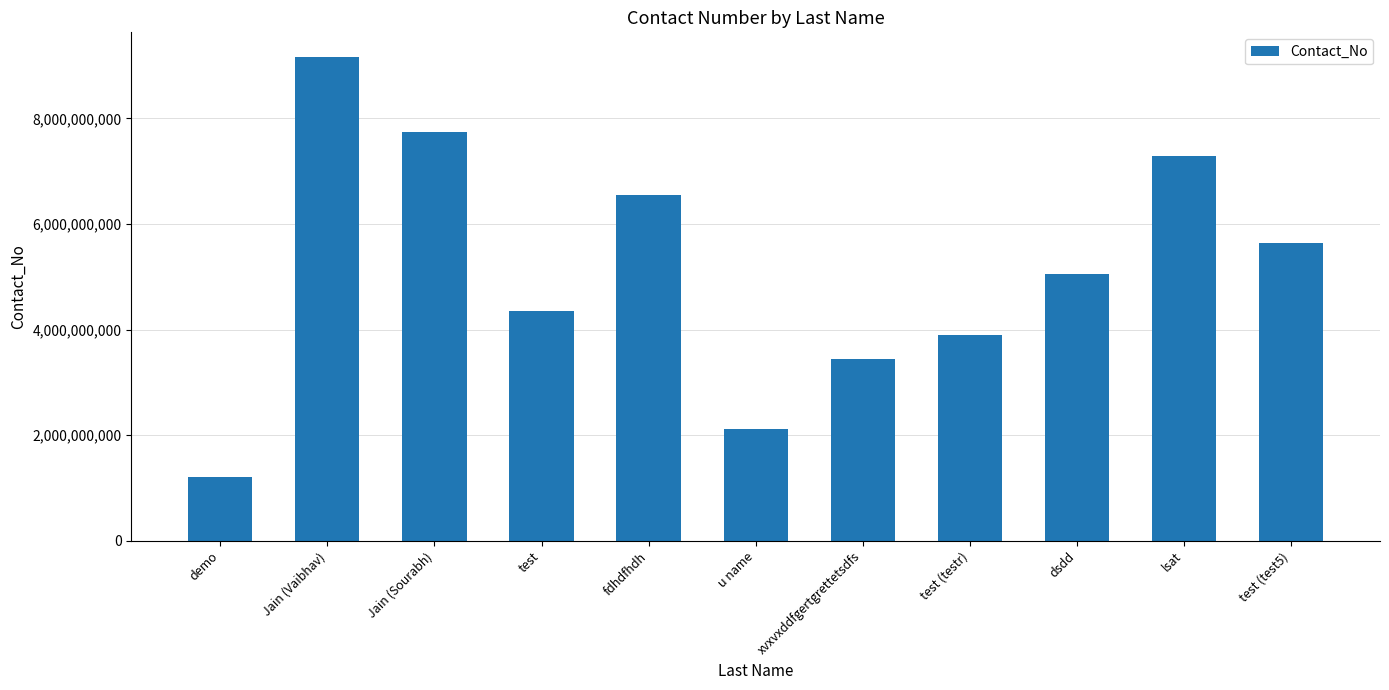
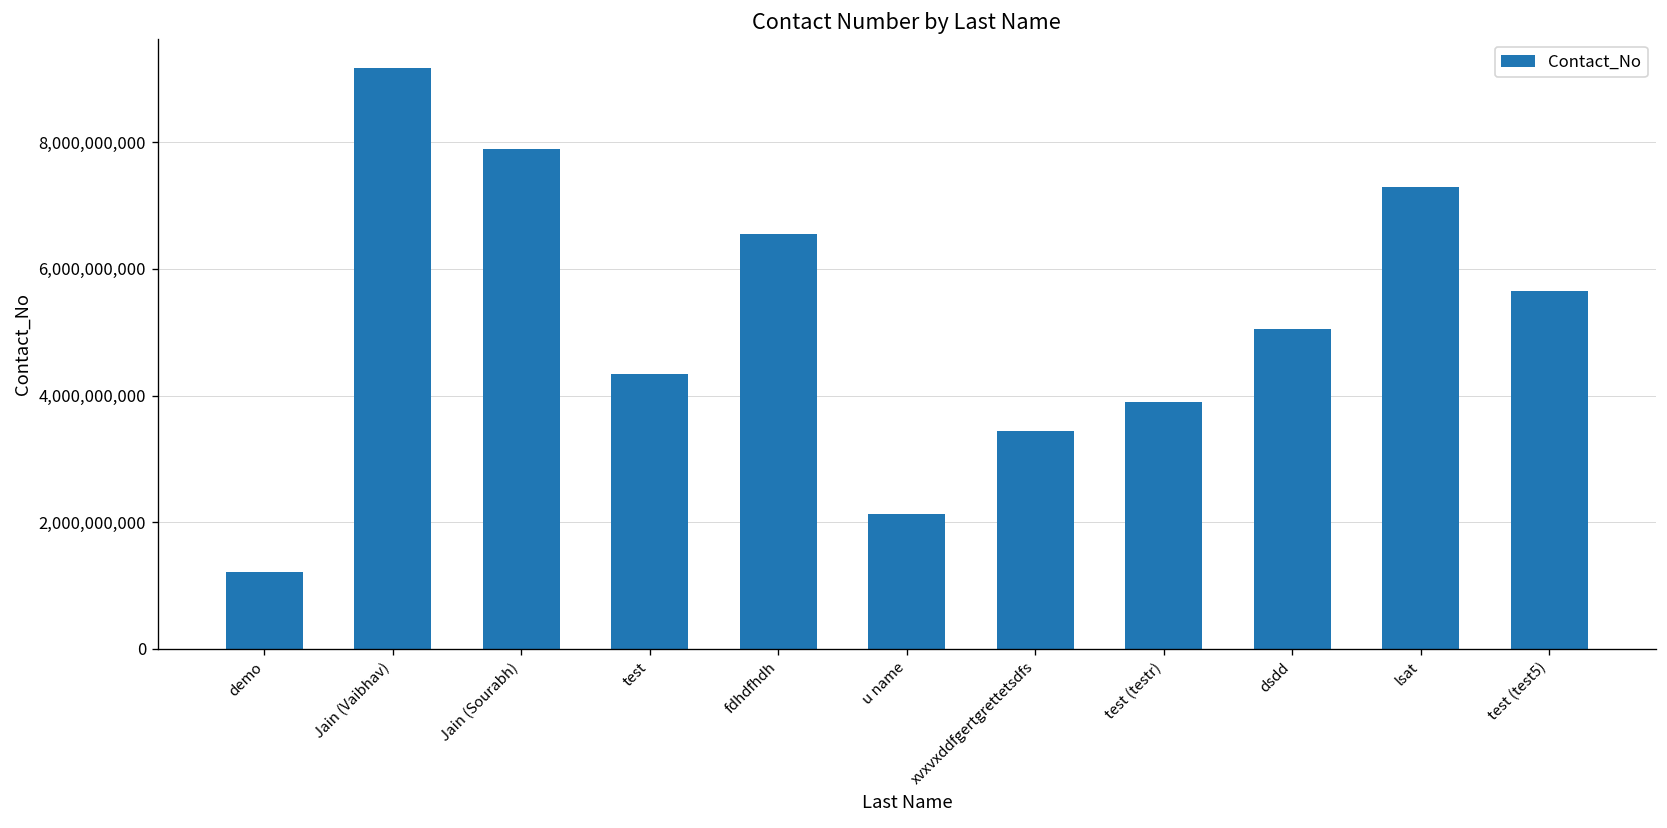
  {
    "demo": "1,200,000,000",
    "Jain (Vaibhav)": "9,200,000,000",
-   "Jain (Sourabh)": "7,700,000,000",
+   "Jain (Sourabh)": "7,900,000,000",
    "test": "4,300,000,000",
    "fdhdfhdh": "6,500,000,000",
    "u name": "2,100,000,000",
    "xvxvxddfgertgrettetsdfs": "3,400,000,000",
    "test (testr)": "3,900,000,000",
    "dsdd": "5,100,000,000",
    "lsat": "7,300,000,000",
    "test (test5)": "5,600,000,000"
  }
